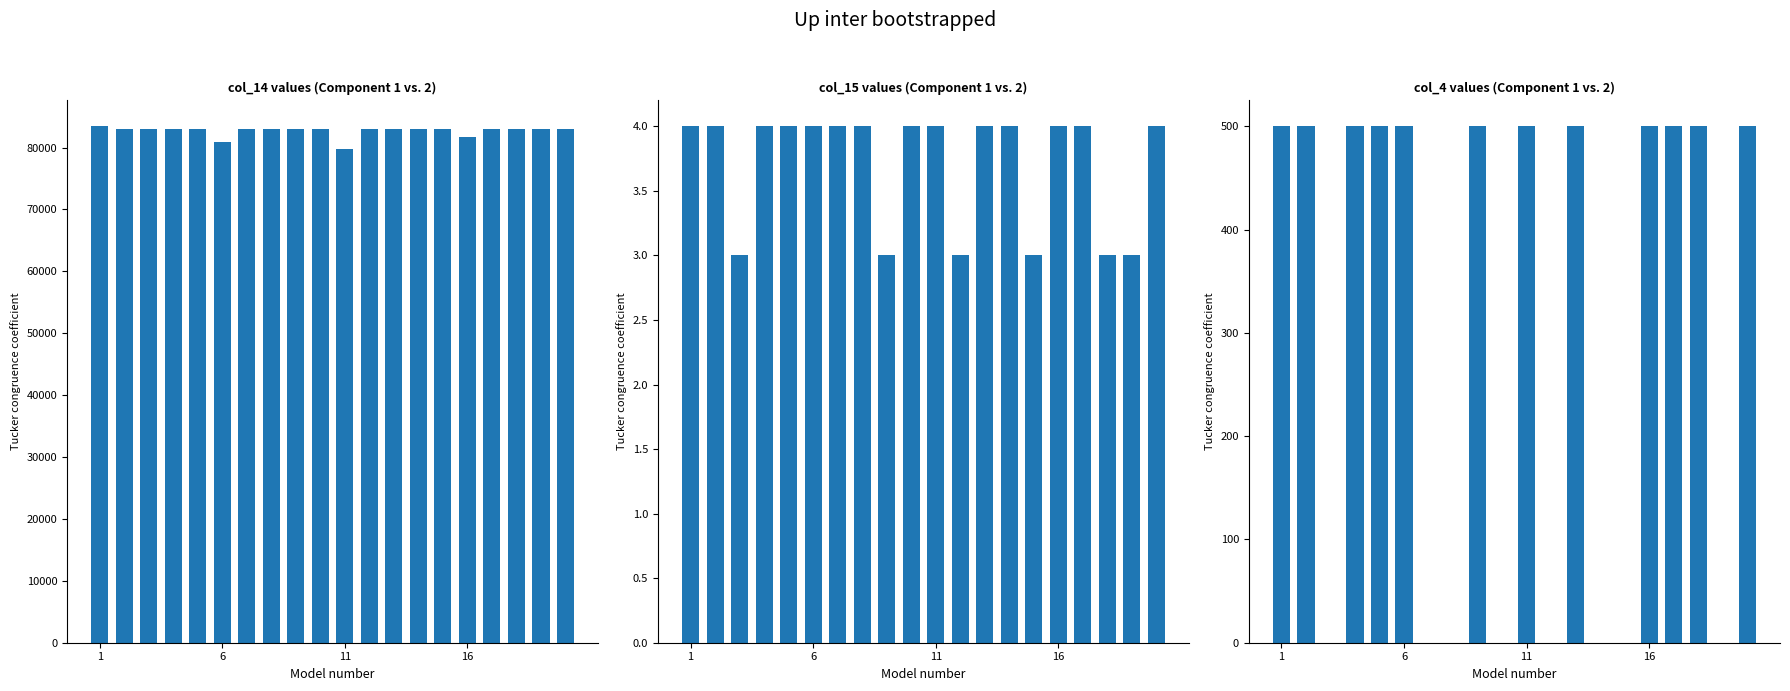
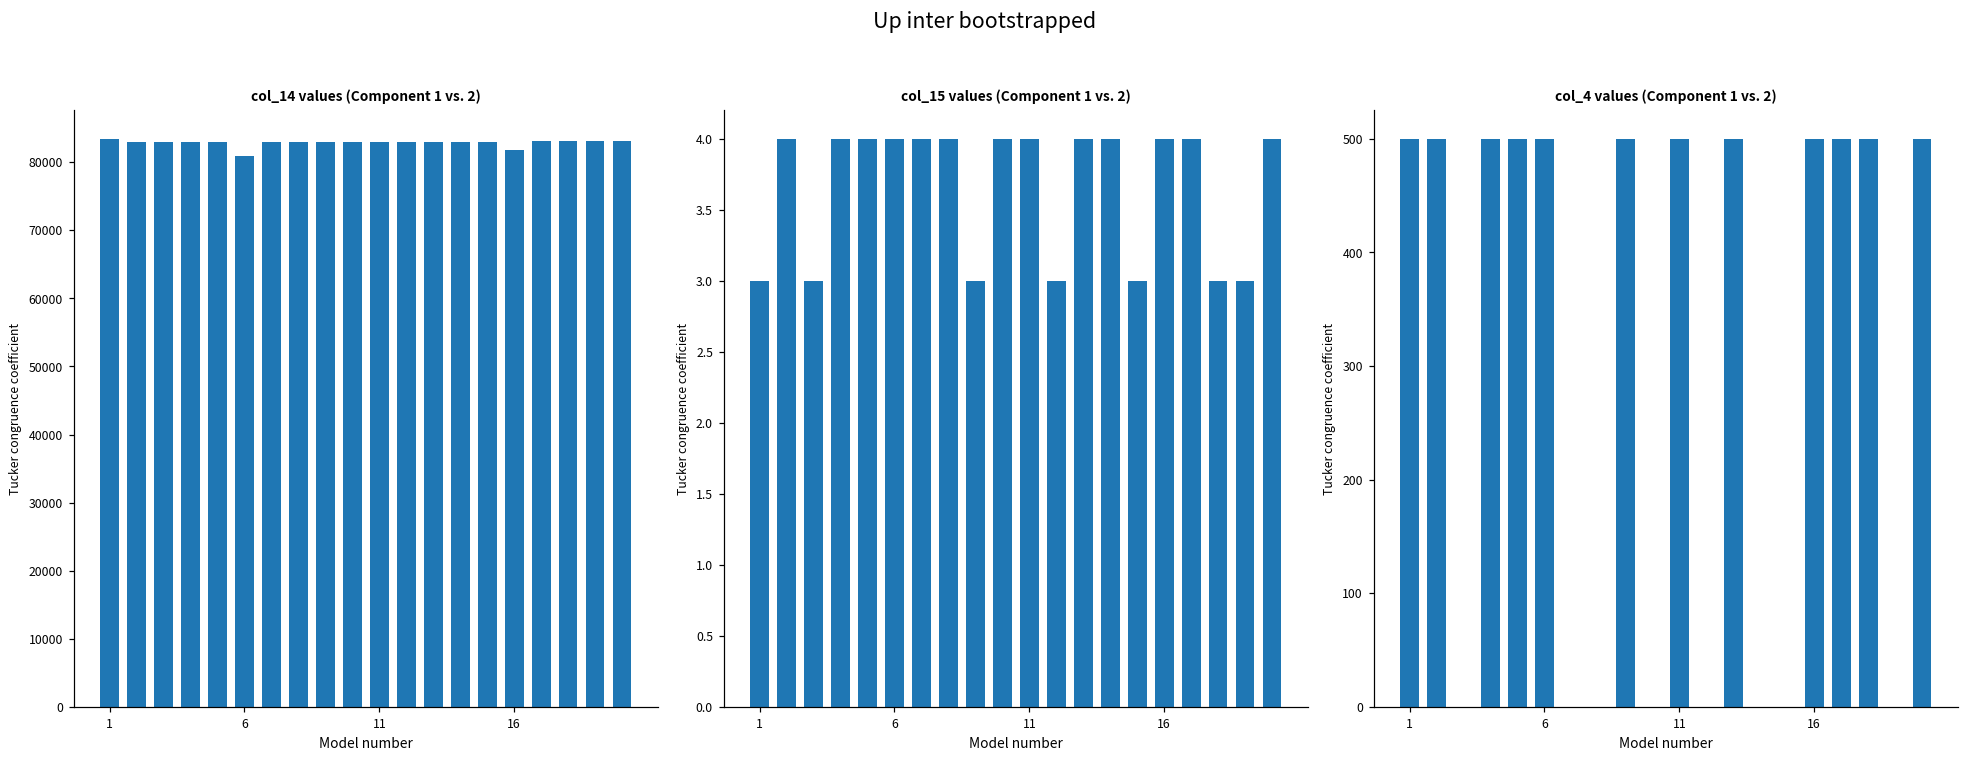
  {
    "col_14 values (Component 1 vs. 2)": {
      "1": 83000,
      "6": 81000,
-     "11": 80000,
+     "11": 83000,
      "16": 82000
    },
    "col_15 values (Component 1 vs. 2)": {
-     "1": 4,
+     "1": 3,
      "6": 4,
      "11": 4,
      "16": 4
    },
    "col_4 values (Component 1 vs. 2)": {
      "1": 500,
      "6": 500,
      "11": 500,
      "16": 500
    }
  }
